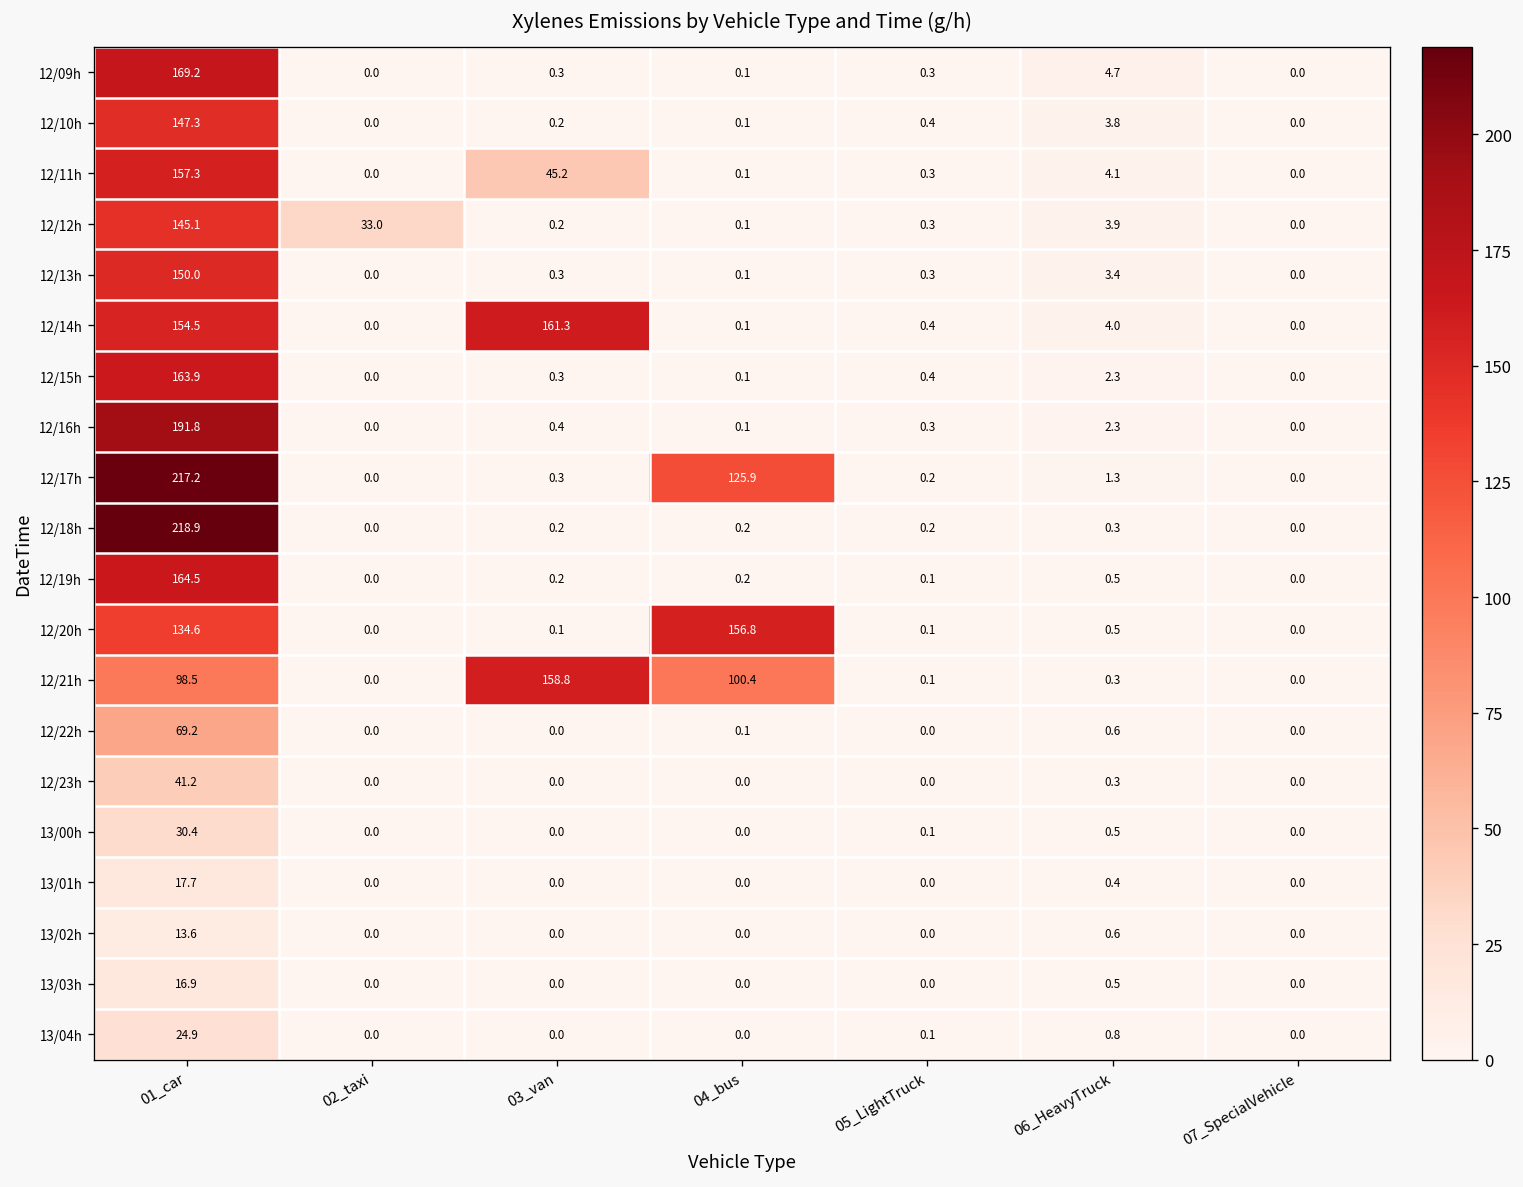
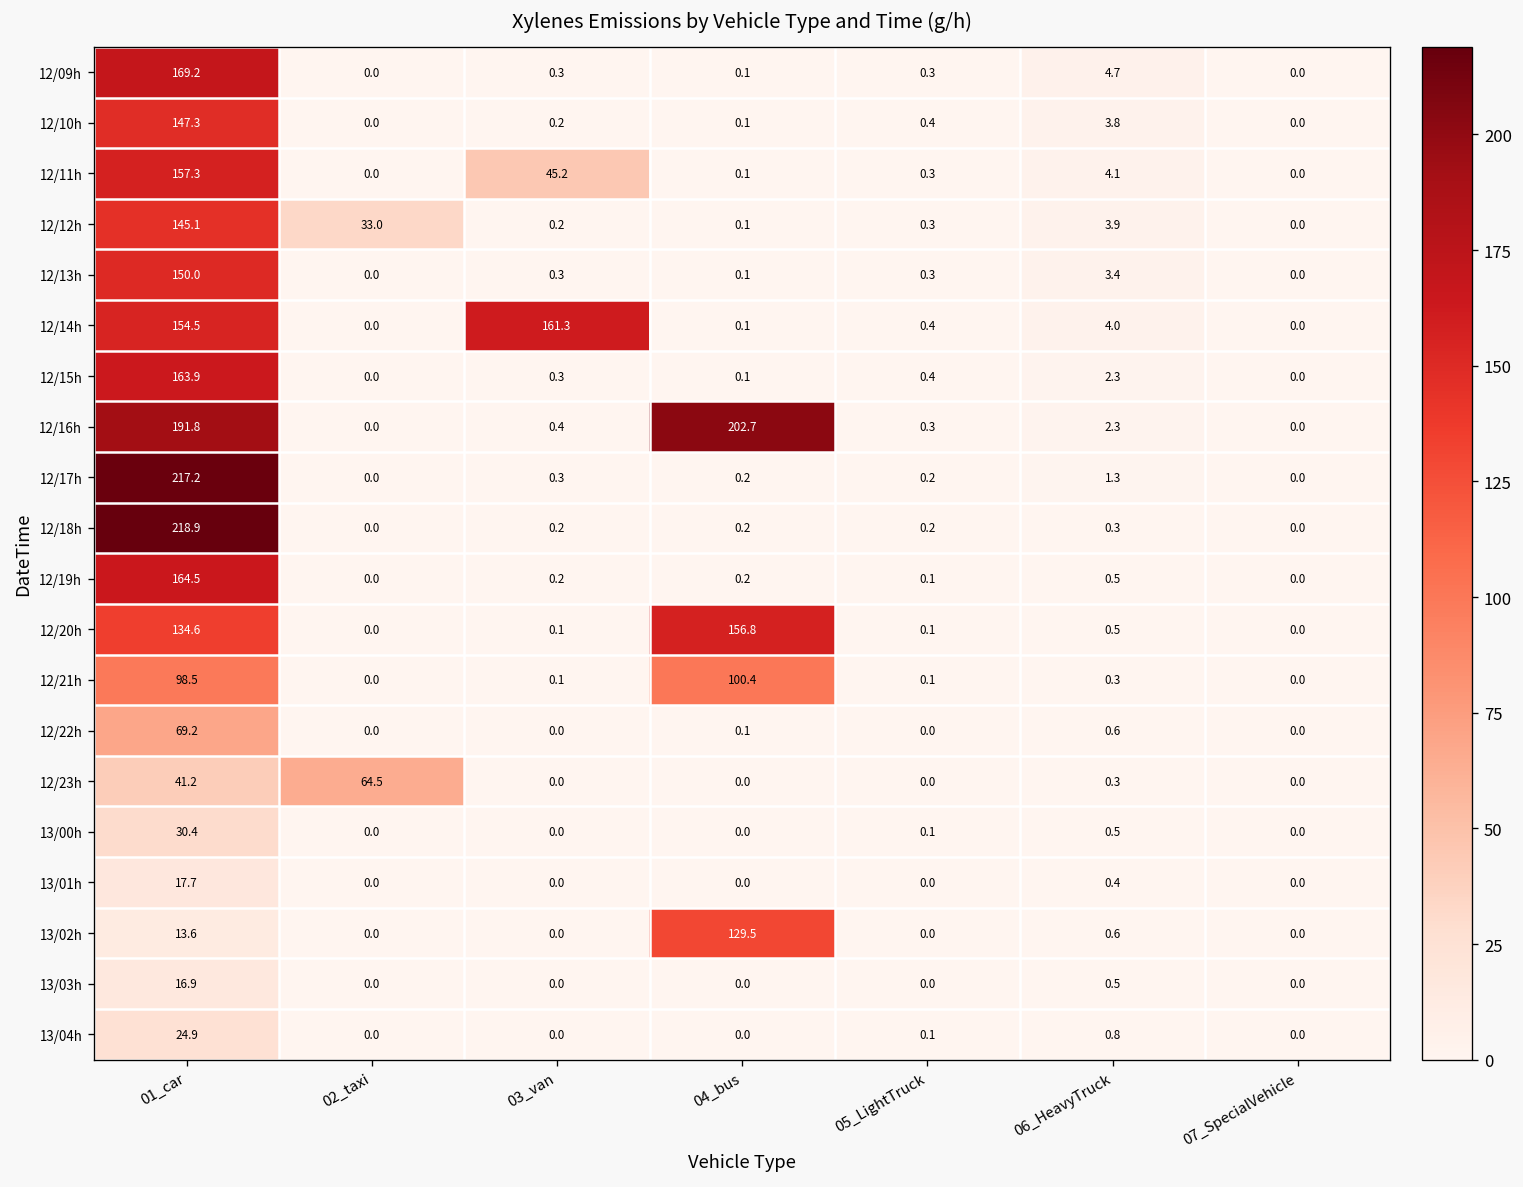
  {
    "12/09h": {
      "01_car": 169.2,
      "02_taxi": 0.0,
      "03_van": 0.3,
      "04_bus": 0.1,
      "05_LightTruck": 0.3,
      "06_HeavyTruck": 4.7,
      "07_SpecialVehicle": 0.0
    },
    "12/10h": {
      "01_car": 147.3,
      "02_taxi": 0.0,
      "03_van": 0.2,
      "04_bus": 0.1,
      "05_LightTruck": 0.4,
      "06_HeavyTruck": 3.8,
      "07_SpecialVehicle": 0.0
    },
    "12/11h": {
      "01_car": 157.3,
      "02_taxi": 0.0,
      "03_van": 45.2,
      "04_bus": 0.1,
      "05_LightTruck": 0.3,
      "06_HeavyTruck": 4.1,
      "07_SpecialVehicle": 0.0
    },
    "12/12h": {
      "01_car": 145.1,
      "02_taxi": 33.0,
      "03_van": 0.2,
      "04_bus": 0.1,
      "05_LightTruck": 0.3,
      "06_HeavyTruck": 3.9,
      "07_SpecialVehicle": 0.0
    },
    "12/13h": {
      "01_car": 150.0,
      "02_taxi": 0.0,
      "03_van": 0.3,
      "04_bus": 0.1,
      "05_LightTruck": 0.3,
      "06_HeavyTruck": 3.4,
      "07_SpecialVehicle": 0.0
    },
    "12/14h": {
      "01_car": 154.5,
      "02_taxi": 0.0,
      "03_van": 161.3,
      "04_bus": 0.1,
      "05_LightTruck": 0.4,
      "06_HeavyTruck": 4.0,
      "07_SpecialVehicle": 0.0
    },
    "12/15h": {
      "01_car": 163.9,
      "02_taxi": 0.0,
      "03_van": 0.3,
      "04_bus": 0.1,
      "05_LightTruck": 0.4,
      "06_HeavyTruck": 2.3,
      "07_SpecialVehicle": 0.0
    },
    "12/16h": {
      "01_car": 191.8,
      "02_taxi": 0.0,
      "03_van": 0.4,
-     "04_bus": 0.1,
+     "04_bus": 202.7,
      "05_LightTruck": 0.3,
      "06_HeavyTruck": 2.3,
      "07_SpecialVehicle": 0.0
    },
    "12/17h": {
      "01_car": 217.2,
      "02_taxi": 0.0,
      "03_van": 0.3,
-     "04_bus": 125.9,
+     "04_bus": 0.2,
      "05_LightTruck": 0.2,
      "06_HeavyTruck": 1.3,
      "07_SpecialVehicle": 0.0
    },
    "12/18h": {
      "01_car": 218.9,
      "02_taxi": 0.0,
      "03_van": 0.2,
      "04_bus": 0.2,
      "05_LightTruck": 0.2,
      "06_HeavyTruck": 0.3,
      "07_SpecialVehicle": 0.0
    },
    "12/19h": {
      "01_car": 164.5,
      "02_taxi": 0.0,
      "03_van": 0.2,
      "04_bus": 0.2,
      "05_LightTruck": 0.1,
      "06_HeavyTruck": 0.5,
      "07_SpecialVehicle": 0.0
    },
    "12/20h": {
      "01_car": 134.6,
      "02_taxi": 0.0,
      "03_van": 0.1,
      "04_bus": 156.8,
      "05_LightTruck": 0.1,
      "06_HeavyTruck": 0.5,
      "07_SpecialVehicle": 0.0
    },
    "12/21h": {
      "01_car": 98.5,
      "02_taxi": 0.0,
-     "03_van": 158.8,
+     "03_van": 0.1,
      "04_bus": 100.4,
      "05_LightTruck": 0.1,
      "06_HeavyTruck": 0.3,
      "07_SpecialVehicle": 0.0
    },
    "12/22h": {
      "01_car": 69.2,
      "02_taxi": 0.0,
      "03_van": 0.0,
      "04_bus": 0.1,
      "05_LightTruck": 0.0,
      "06_HeavyTruck": 0.6,
      "07_SpecialVehicle": 0.0
    },
    "12/23h": {
      "01_car": 41.2,
-     "02_taxi": 0.0,
+     "02_taxi": 64.5,
      "03_van": 0.0,
      "04_bus": 0.0,
      "05_LightTruck": 0.0,
      "06_HeavyTruck": 0.3,
      "07_SpecialVehicle": 0.0
    },
    "13/00h": {
      "01_car": 30.4,
      "02_taxi": 0.0,
      "03_van": 0.0,
      "04_bus": 0.0,
      "05_LightTruck": 0.1,
      "06_HeavyTruck": 0.5,
      "07_SpecialVehicle": 0.0
    },
    "13/01h": {
      "01_car": 17.7,
      "02_taxi": 0.0,
      "03_van": 0.0,
      "04_bus": 0.0,
      "05_LightTruck": 0.0,
      "06_HeavyTruck": 0.4,
      "07_SpecialVehicle": 0.0
    },
    "13/02h": {
      "01_car": 13.6,
      "02_taxi": 0.0,
      "03_van": 0.0,
-     "04_bus": 0.0,
+     "04_bus": 129.5,
      "05_LightTruck": 0.0,
      "06_HeavyTruck": 0.6,
      "07_SpecialVehicle": 0.0
    },
    "13/03h": {
      "01_car": 16.9,
      "02_taxi": 0.0,
      "03_van": 0.0,
      "04_bus": 0.0,
      "05_LightTruck": 0.0,
      "06_HeavyTruck": 0.5,
      "07_SpecialVehicle": 0.0
    },
    "13/04h": {
      "01_car": 24.9,
      "02_taxi": 0.0,
      "03_van": 0.0,
      "04_bus": 0.0,
      "05_LightTruck": 0.1,
      "06_HeavyTruck": 0.8,
      "07_SpecialVehicle": 0.0
    }
  }
